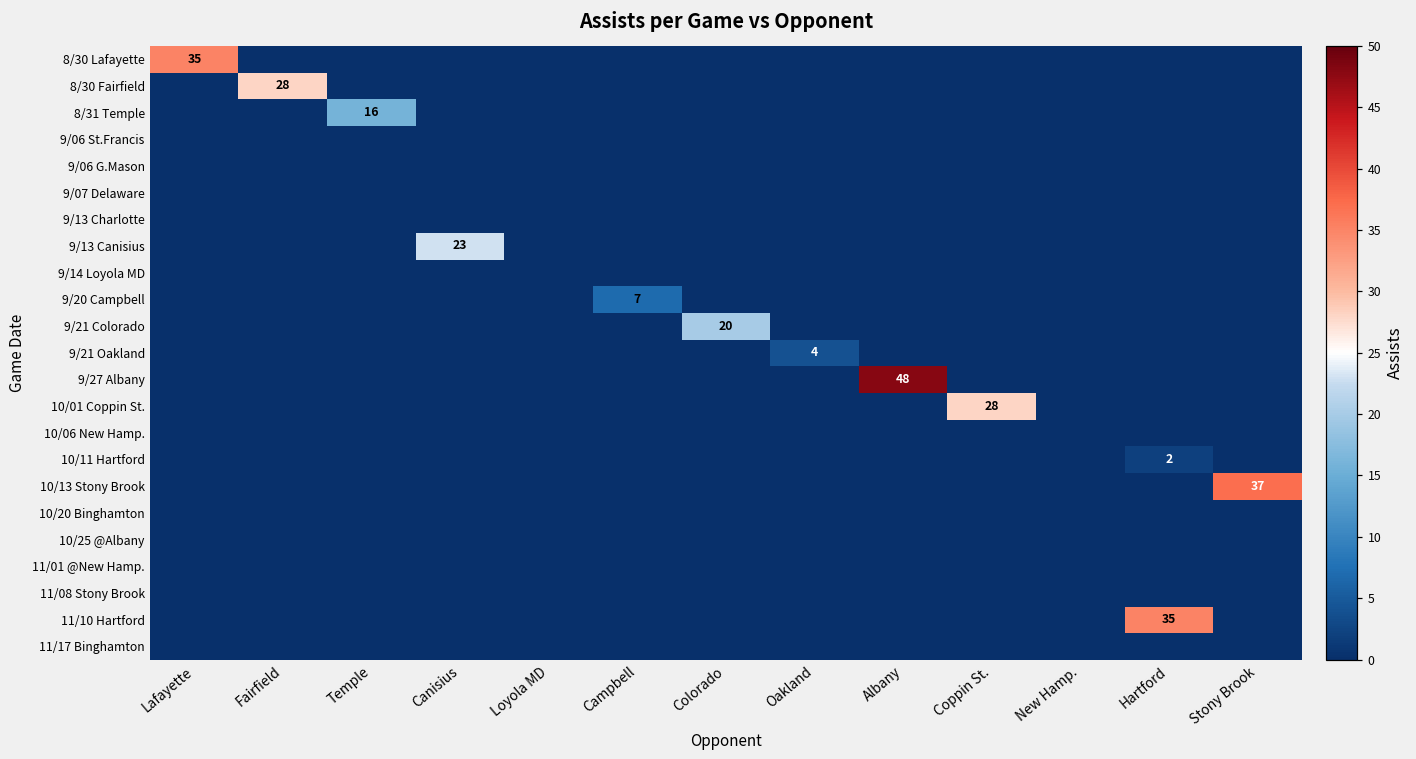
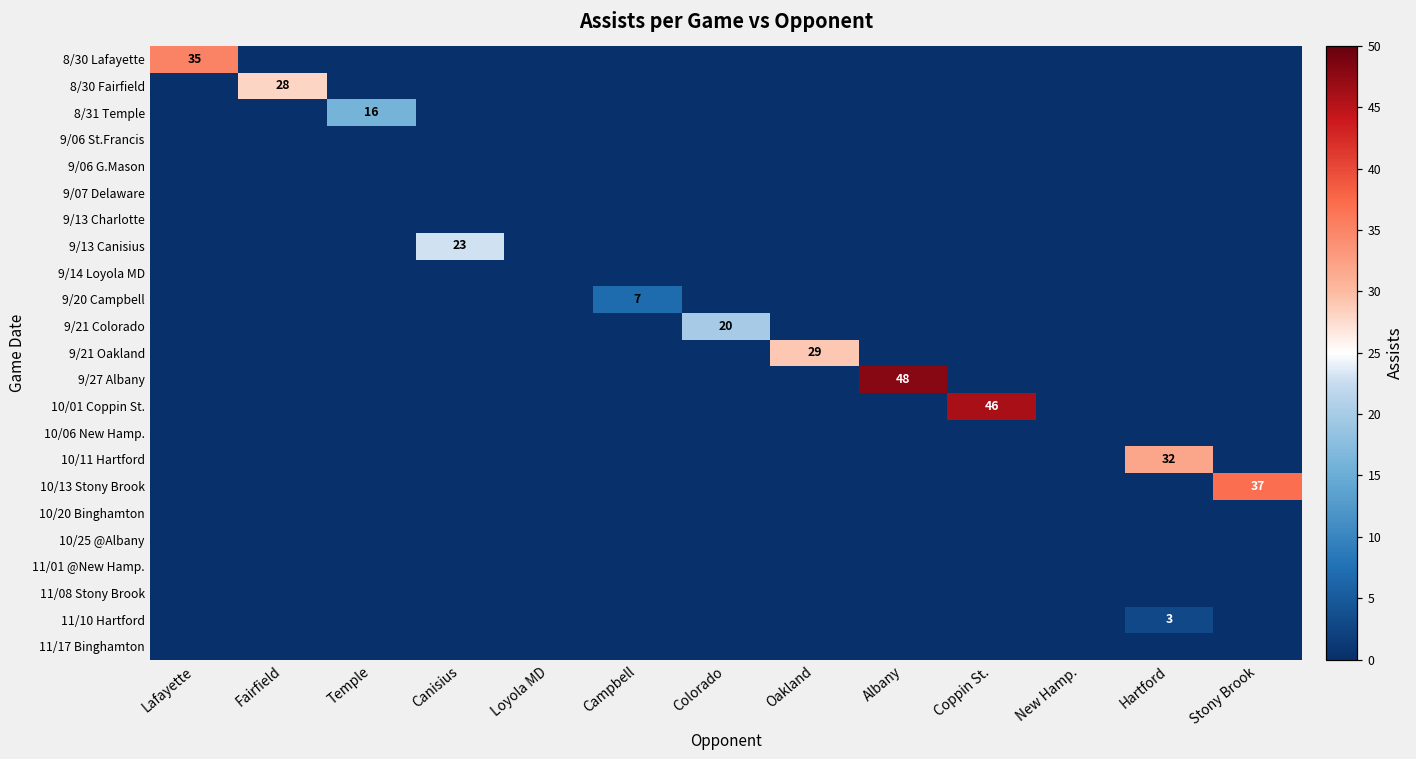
  {
    "8/30 Lafayette": {
      "Lafayette": 35
    },
    "8/30 Fairfield": {
      "Fairfield": 28
    },
    "8/31 Temple": {
      "Temple": 16
    },
    "9/13 Canisius": {
      "Canisius": 23
    },
    "9/20 Campbell": {
      "Campbell": 7
    },
    "9/21 Colorado": {
      "Colorado": 20
    },
    "9/21 Oakland": {
-     "Oakland": 4
+     "Oakland": 29
    },
    "9/27 Albany": {
      "Albany": 48
    },
    "10/01 Coppin St.": {
-     "Coppin St.": 28
+     "Coppin St.": 46
    },
    "10/11 Hartford": {
-     "Hartford": 2
+     "Hartford": 32
    },
    "10/13 Stony Brook": {
      "Stony Brook": 37
    },
    "11/10 Hartford": {
-     "Hartford": 35
+     "Hartford": 3
    }
  }
